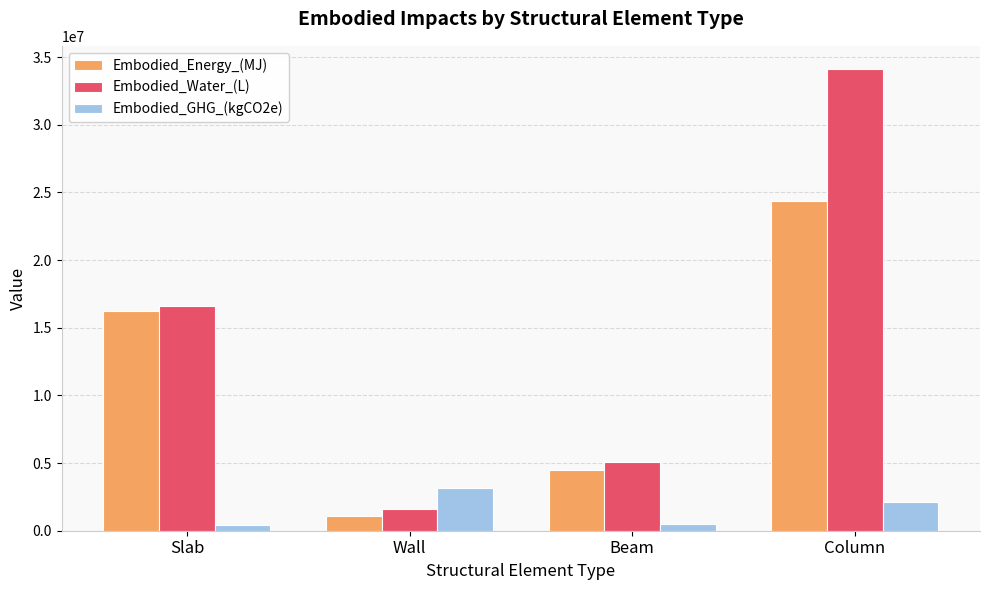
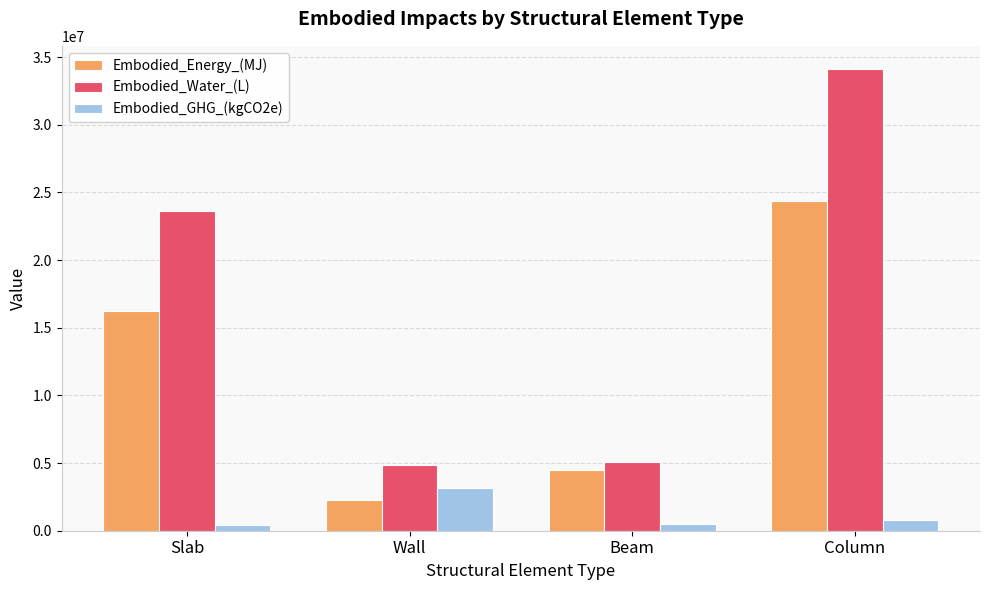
  {
    "Embodied_Energy_(MJ)": {
      "Slab": 16200000,
-     "Wall": 1100000,
+     "Wall": 2200000,
      "Beam": 4500000,
      "Column": 24300000
    },
    "Embodied_Water_(L)": {
-     "Slab": 16600000,
-     "Wall": 1600000,
+     "Slab": 23600000,
+     "Wall": 4900000,
      "Beam": 5100000,
      "Column": 34100000
    },
    "Embodied_GHG_(kgCO2e)": {
      "Slab": 400000,
      "Wall": 3200000,
      "Beam": 500000,
-     "Column": 2100000
+     "Column": 800000
    }
  }
